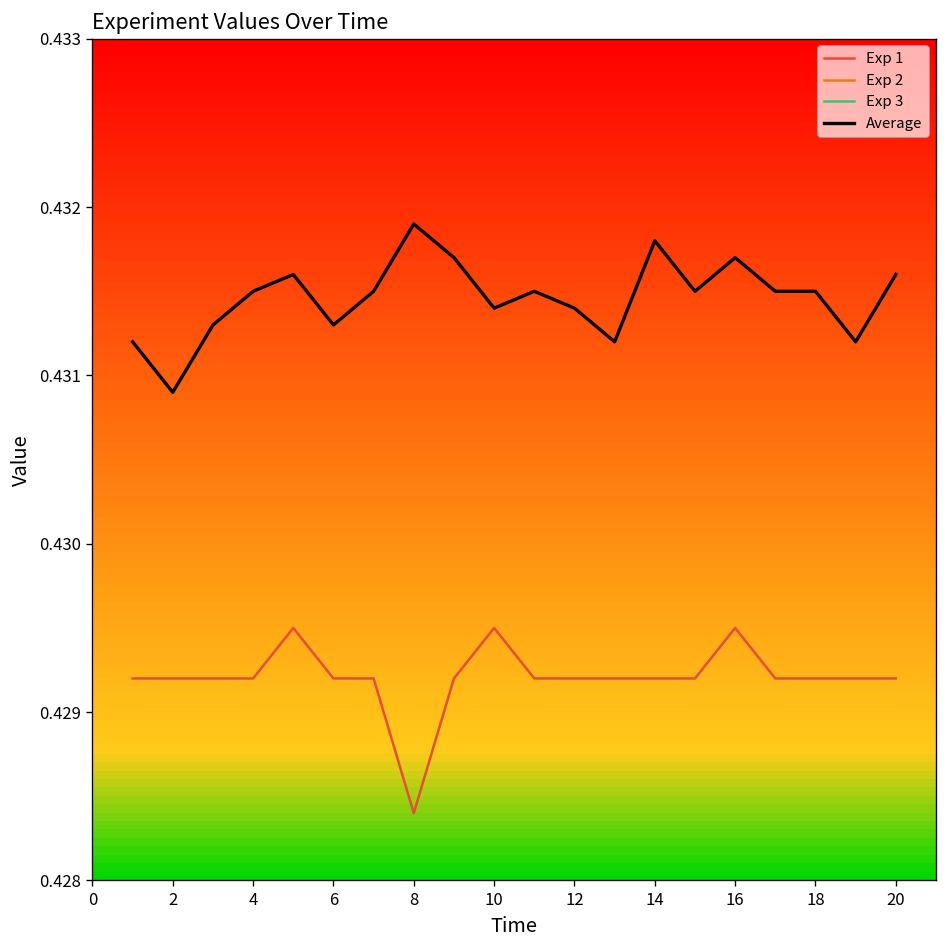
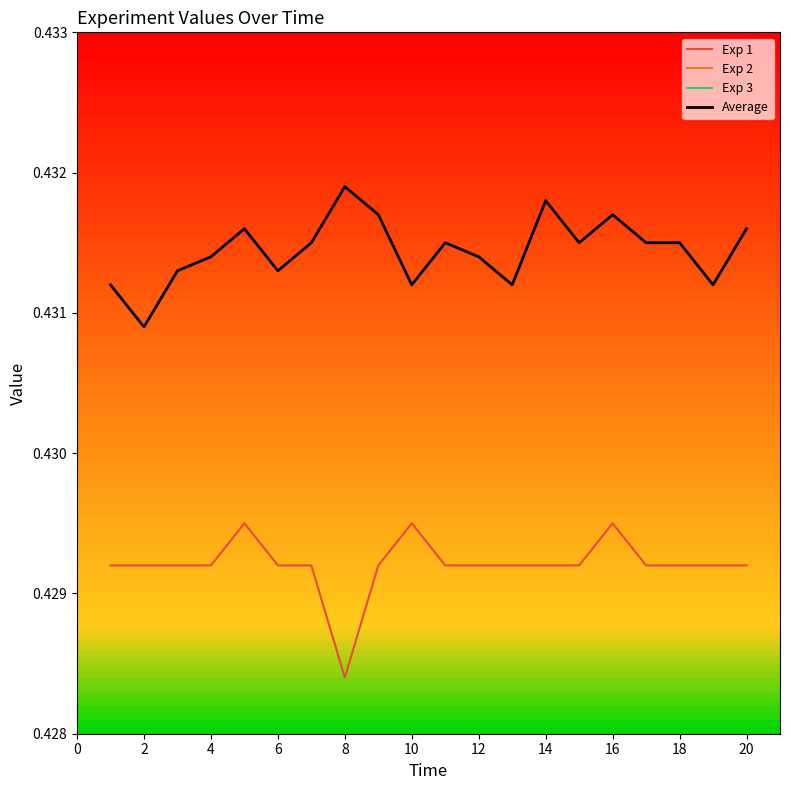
  {
    "Average": {
      "2": 0.4309,
-     "4": 0.4315,
+     "4": 0.4314,
      "6": 0.4313,
      "8": 0.4319,
-     "10": 0.4314,
+     "10": 0.4312,
      "12": 0.4314,
      "14": 0.4318,
      "16": 0.4317,
      "18": 0.4315,
      "20": 0.4316
    }
  }
